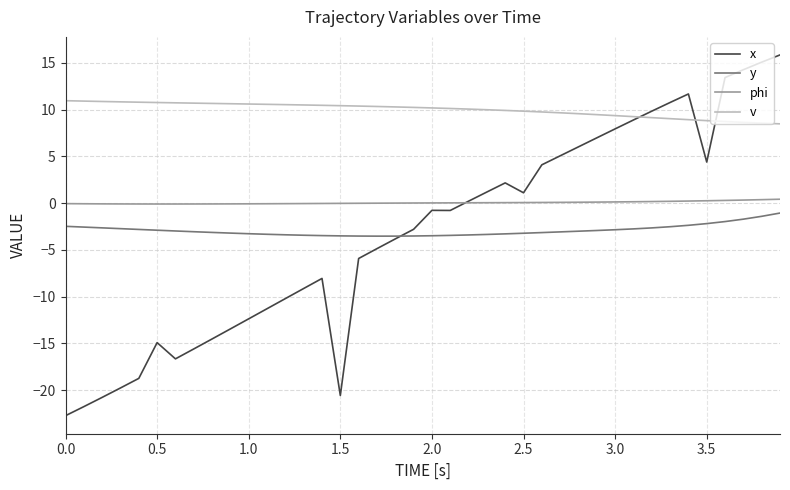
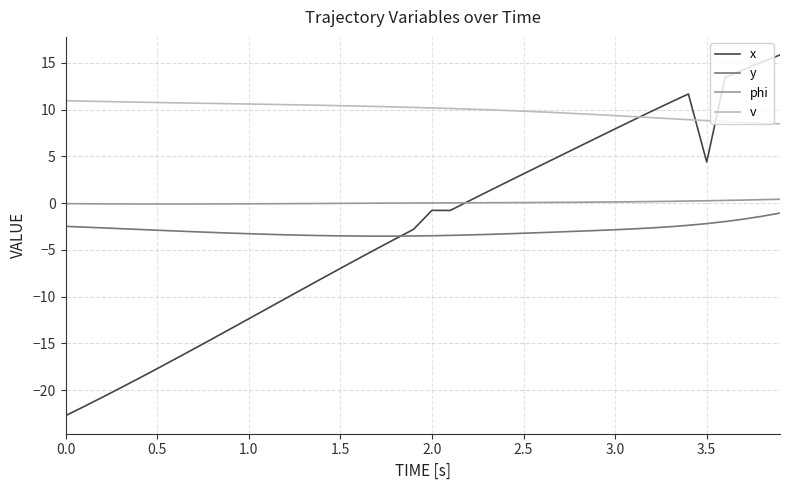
  {
    "x": {
      "0.0": -23,
-     "0.5": -15,
+     "0.5": -18,
      "1.0": -12,
-     "1.5": -21,
+     "1.5": -7,
      "2.0": -1,
-     "2.5": 1,
+     "2.5": 3,
      "3.0": 8,
      "3.5": 4
    }
  }
